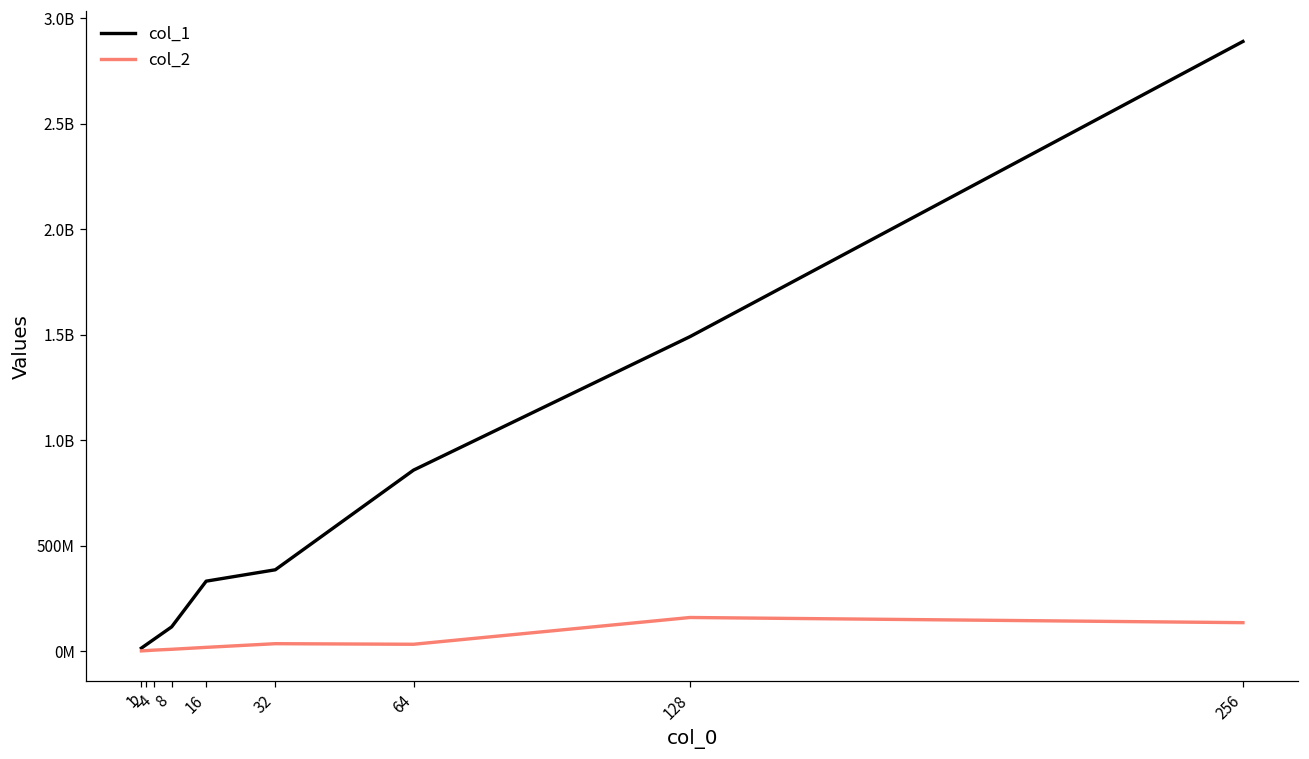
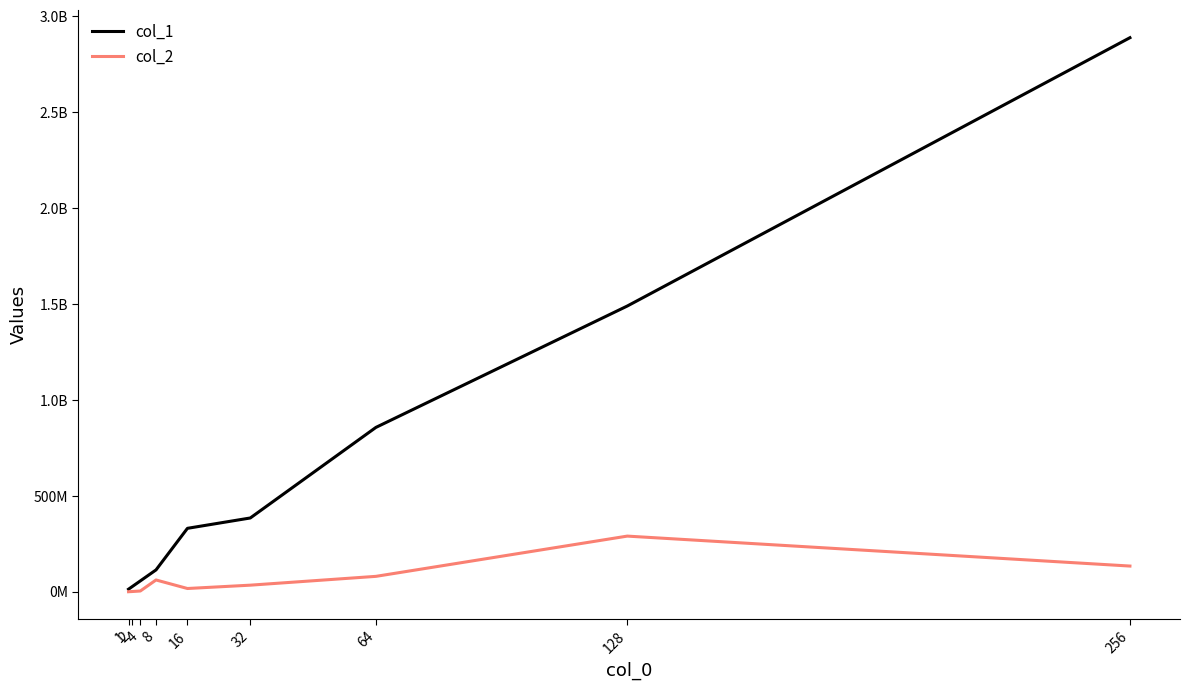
  {
    "col_1": {
      "2": 30000000,
      "4": 60000000,
      "8": 110000000,
      "16": 330000000,
      "32": 390000000,
      "64": 860000000,
      "128": 1490000000,
      "256": 2890000000
    },
    "col_2": {
      "2": 0,
      "4": 0,
-     "8": 10000000,
+     "8": 60000000,
      "16": 20000000,
      "32": 40000000,
-     "64": 30000000,
-     "128": 160000000,
+     "64": 80000000,
+     "128": 290000000,
      "256": 130000000
    }
  }
